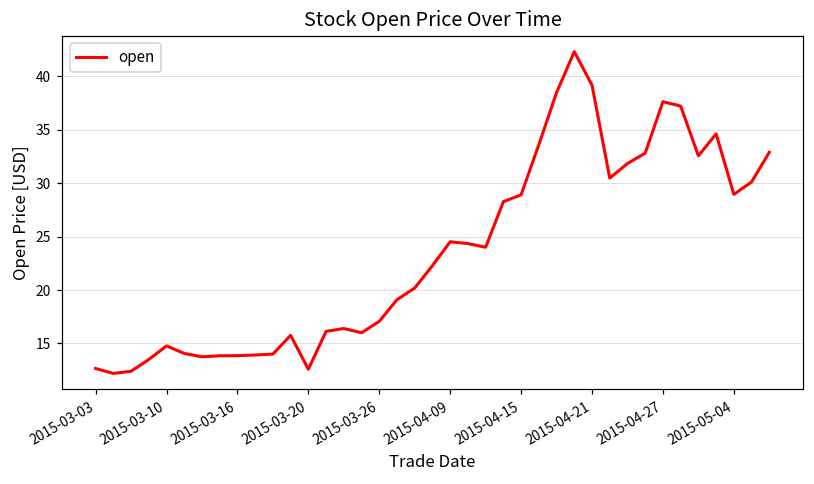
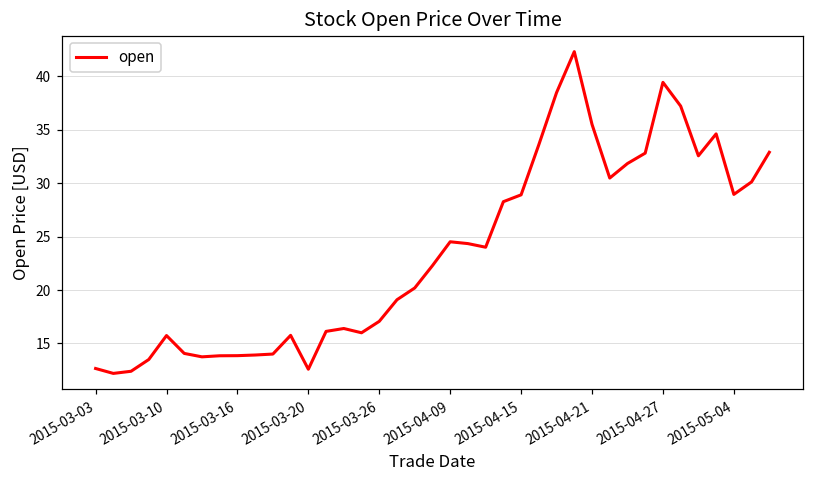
  {
    "2015-03-03": 13,
-   "2015-03-10": 15,
+   "2015-03-10": 16,
    "2015-03-16": 14,
    "2015-03-20": 13,
    "2015-03-26": 17,
    "2015-04-09": 25,
    "2015-04-15": 29,
-   "2015-04-21": 39,
-   "2015-04-27": 38,
+   "2015-04-21": 35,
+   "2015-04-27": 39,
    "2015-05-04": 29
  }
